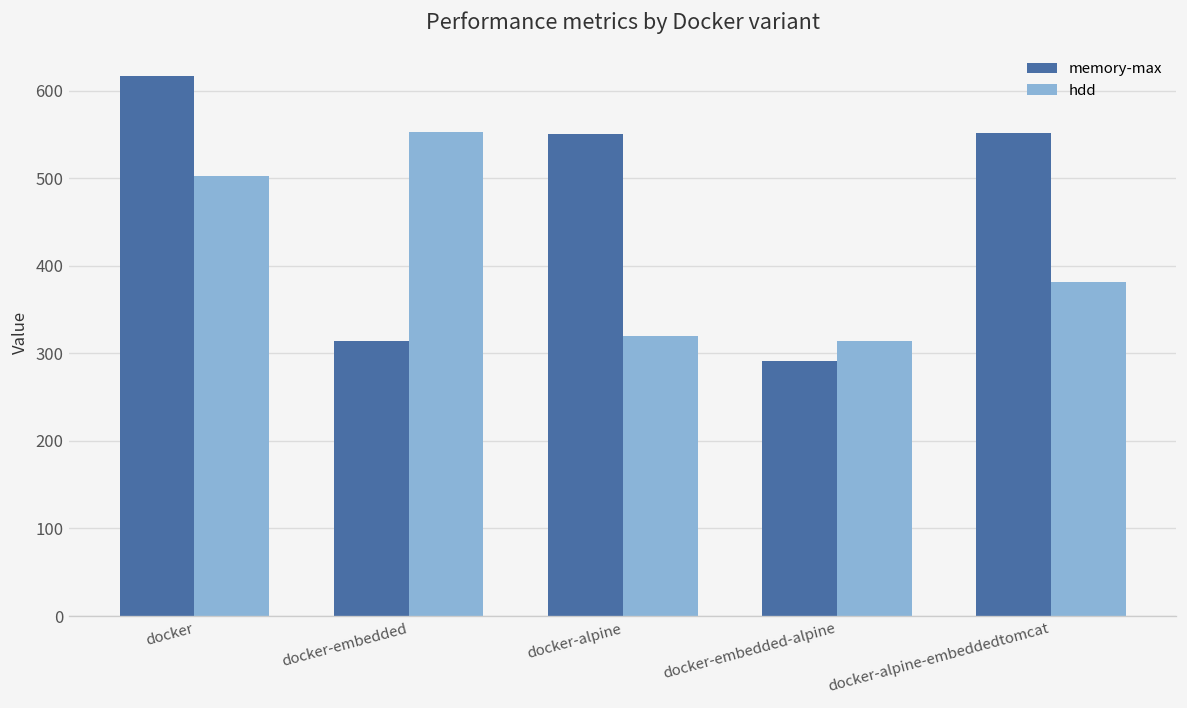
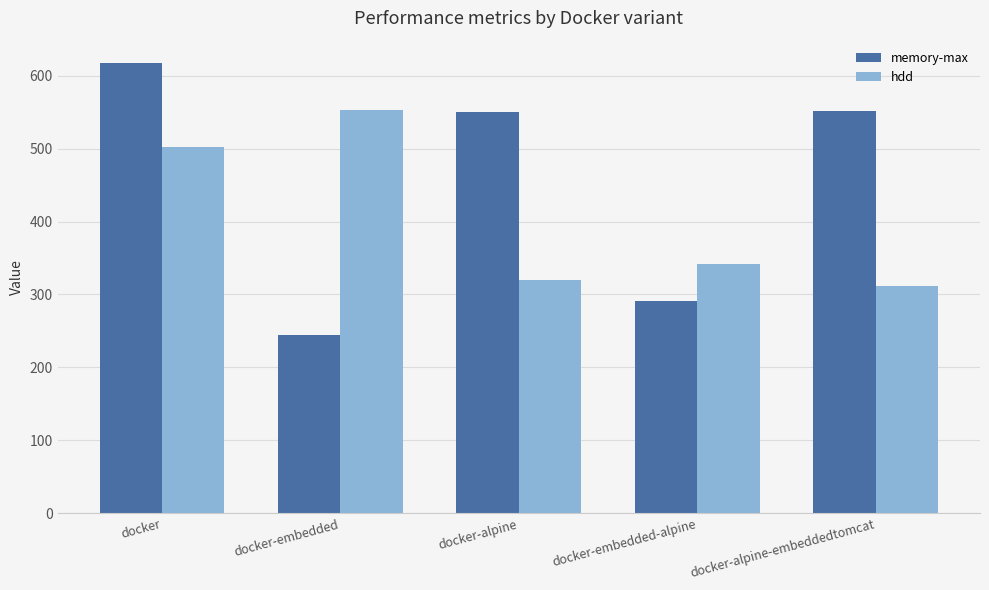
  {
    "memory-max": {
      "docker": 620,
-     "docker-embedded": 310,
+     "docker-embedded": 240,
      "docker-alpine": 550,
      "docker-embedded-alpine": 290,
      "docker-alpine-embeddedtomcat": 550
    },
    "hdd": {
      "docker": 500,
      "docker-embedded": 550,
      "docker-alpine": 320,
-     "docker-embedded-alpine": 310,
-     "docker-alpine-embeddedtomcat": 380
+     "docker-embedded-alpine": 340,
+     "docker-alpine-embeddedtomcat": 310
    }
  }
